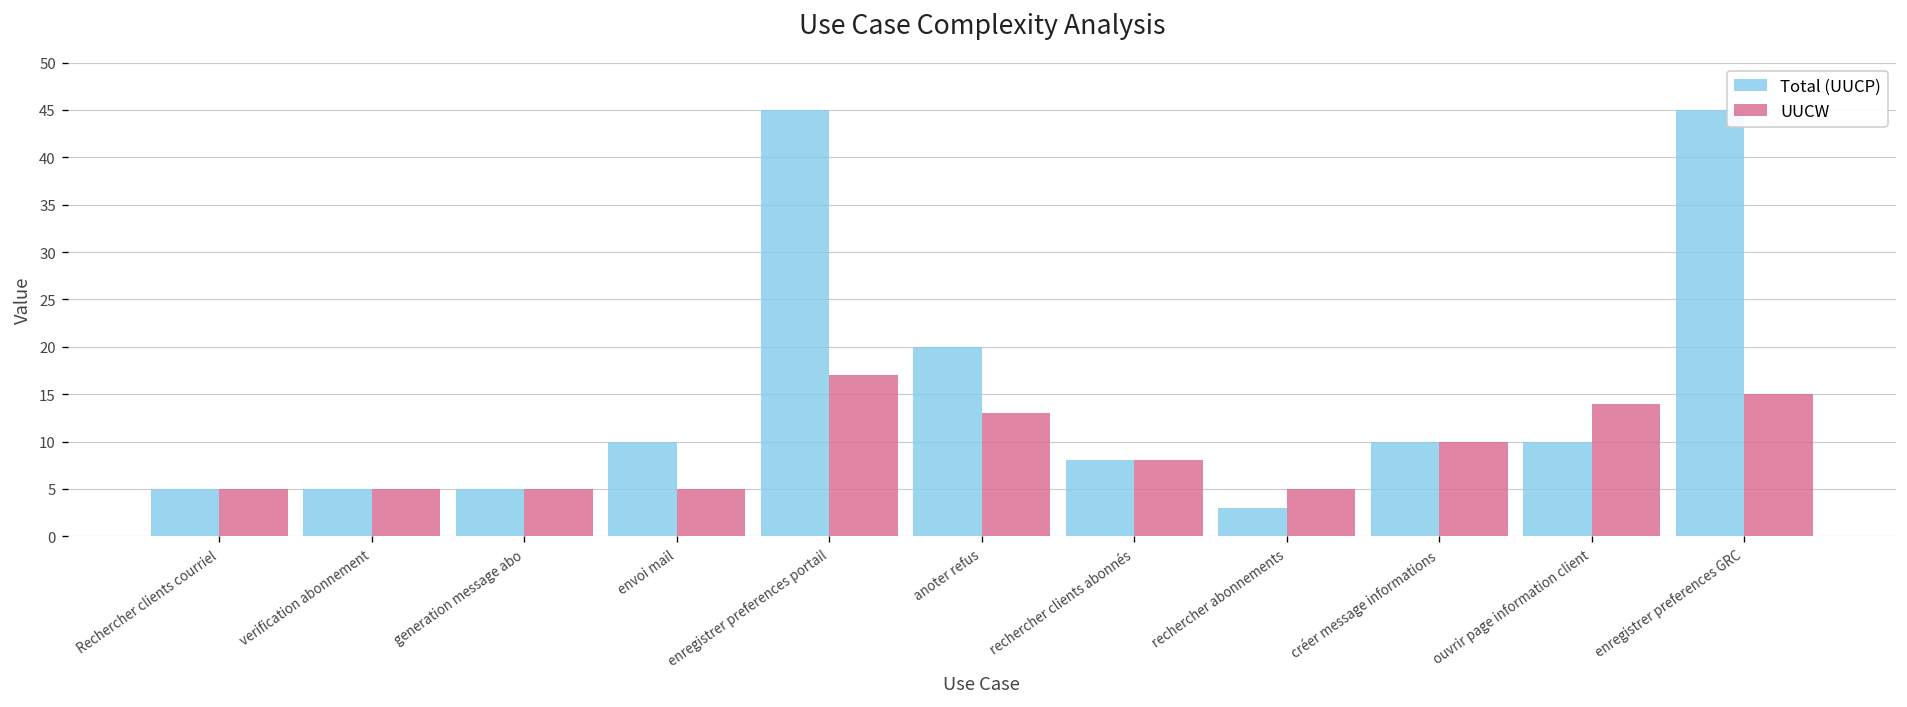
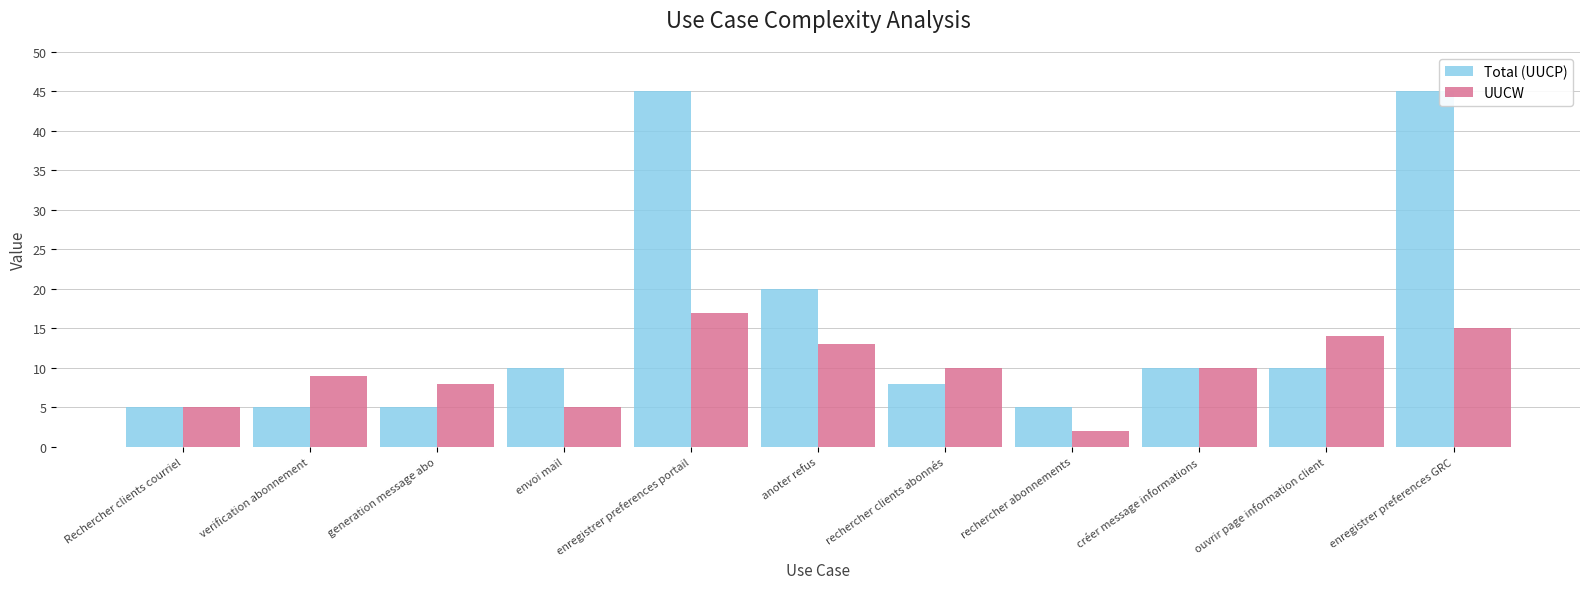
  {
    "Total (UUCP)": {
      "Rechercher clients courriel": 5,
      "verification abonnement": 5,
      "generation message abo": 5,
      "envoi mail": 10,
      "enregistrer preferences portail": 45,
      "anoter refus": 20,
      "rechercher clients abonnés": 8,
-     "rechercher abonnements": 3,
+     "rechercher abonnements": 5,
      "créer message informations": 10,
      "ouvrir page information client": 10,
      "enregistrer preferences GRC": 45
    },
    "UUCW": {
      "Rechercher clients courriel": 5,
-     "verification abonnement": 5,
-     "generation message abo": 5,
+     "verification abonnement": 9,
+     "generation message abo": 8,
      "envoi mail": 5,
      "enregistrer preferences portail": 17,
      "anoter refus": 13,
-     "rechercher clients abonnés": 8,
-     "rechercher abonnements": 5,
+     "rechercher clients abonnés": 10,
+     "rechercher abonnements": 2,
      "créer message informations": 10,
      "ouvrir page information client": 14,
      "enregistrer preferences GRC": 15
    }
  }
